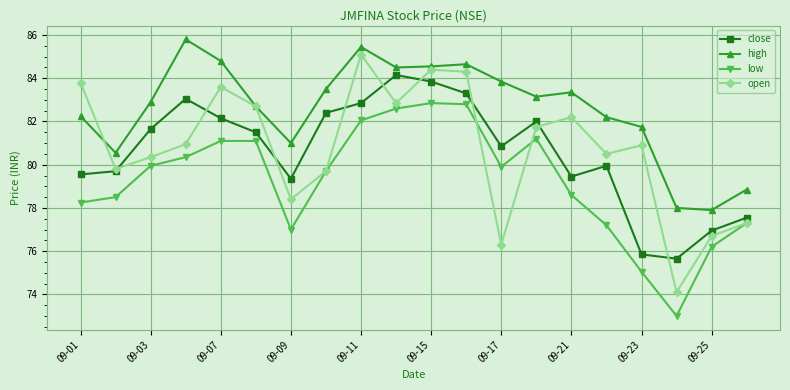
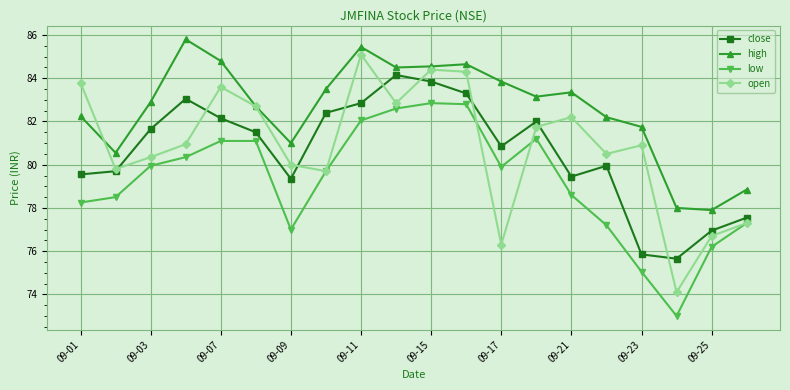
  {
    "open": {
      "09-01": 83.8,
      "09-03": 80.4,
      "09-07": 83.6,
-     "09-09": 78.4,
+     "09-09": 80.0,
      "09-11": 85.1,
      "09-15": 84.4,
      "09-17": 76.3,
      "09-21": 82.2,
      "09-23": 80.9,
      "09-25": 76.7
    }
  }
